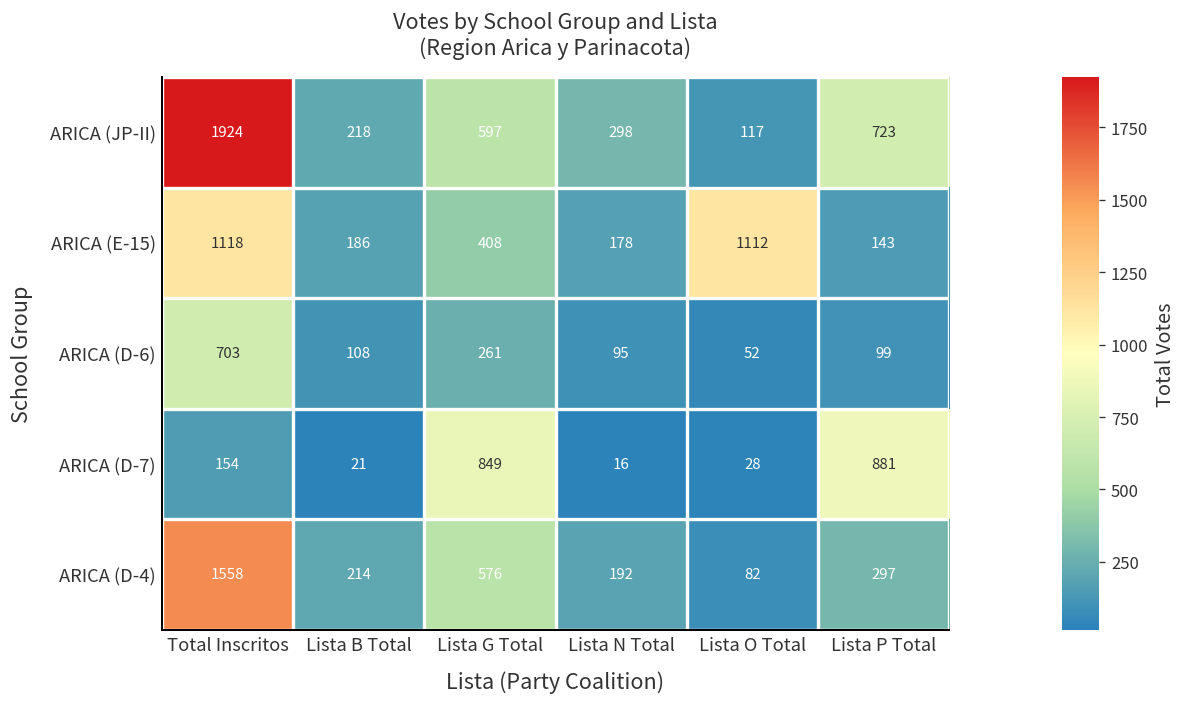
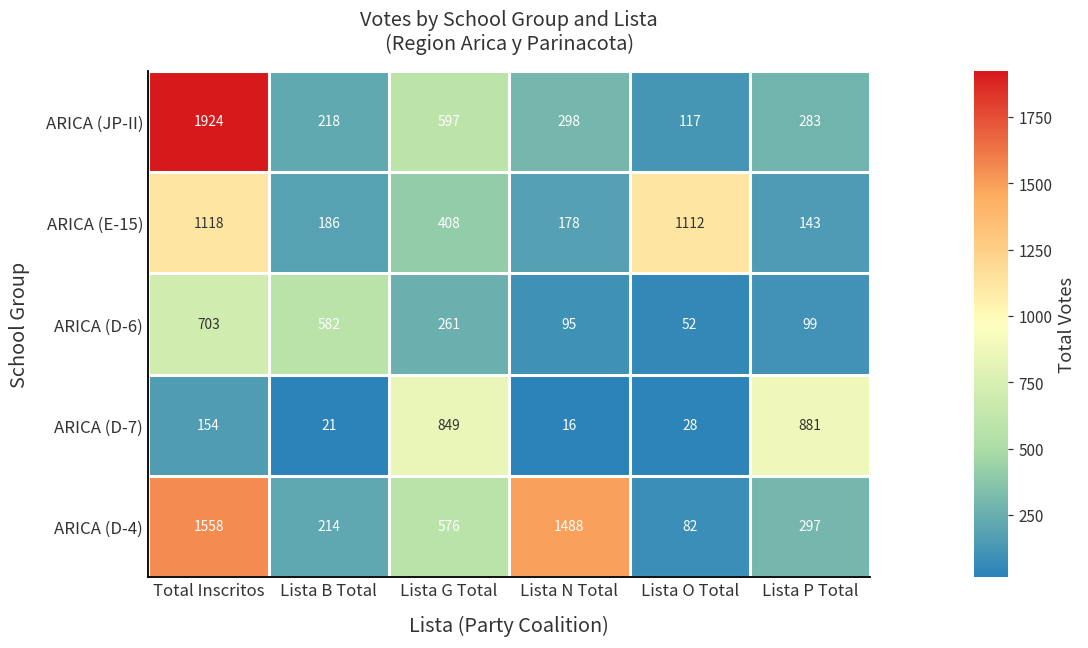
  {
    "ARICA (JP-II)": {
      "Total Inscritos": 1924,
      "Lista B Total": 218,
      "Lista G Total": 597,
      "Lista N Total": 298,
      "Lista O Total": 117,
-     "Lista P Total": 723
+     "Lista P Total": 283
    },
    "ARICA (E-15)": {
      "Total Inscritos": 1118,
      "Lista B Total": 186,
      "Lista G Total": 408,
      "Lista N Total": 178,
      "Lista O Total": 1112,
      "Lista P Total": 143
    },
    "ARICA (D-6)": {
      "Total Inscritos": 703,
-     "Lista B Total": 108,
+     "Lista B Total": 582,
      "Lista G Total": 261,
      "Lista N Total": 95,
      "Lista O Total": 52,
      "Lista P Total": 99
    },
    "ARICA (D-7)": {
      "Total Inscritos": 154,
      "Lista B Total": 21,
      "Lista G Total": 849,
      "Lista N Total": 16,
      "Lista O Total": 28,
      "Lista P Total": 881
    },
    "ARICA (D-4)": {
      "Total Inscritos": 1558,
      "Lista B Total": 214,
      "Lista G Total": 576,
-     "Lista N Total": 192,
+     "Lista N Total": 1488,
      "Lista O Total": 82,
      "Lista P Total": 297
    }
  }
